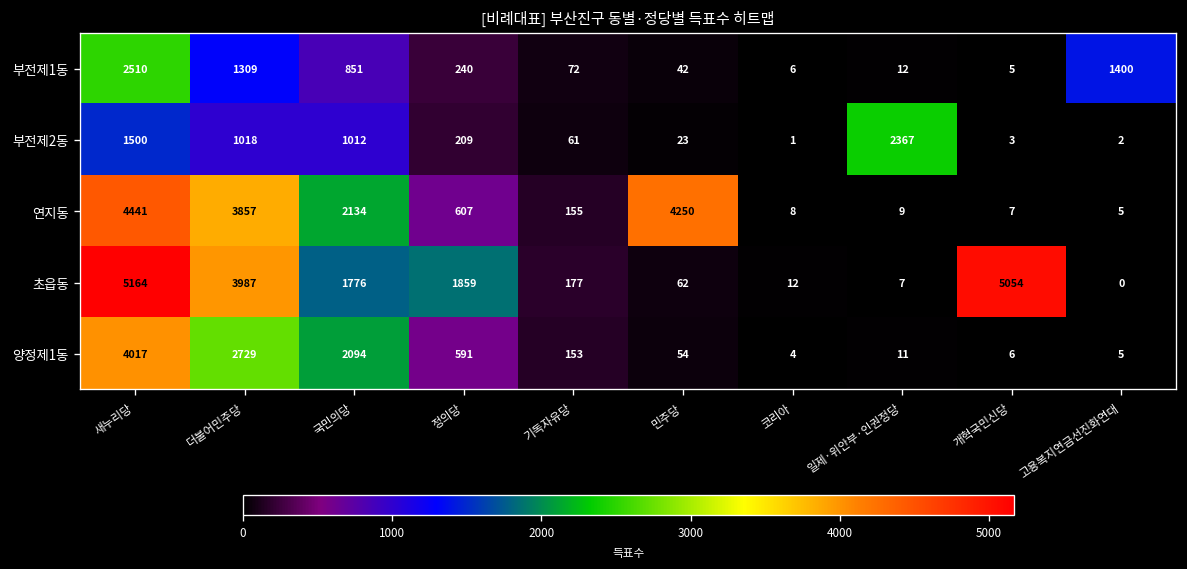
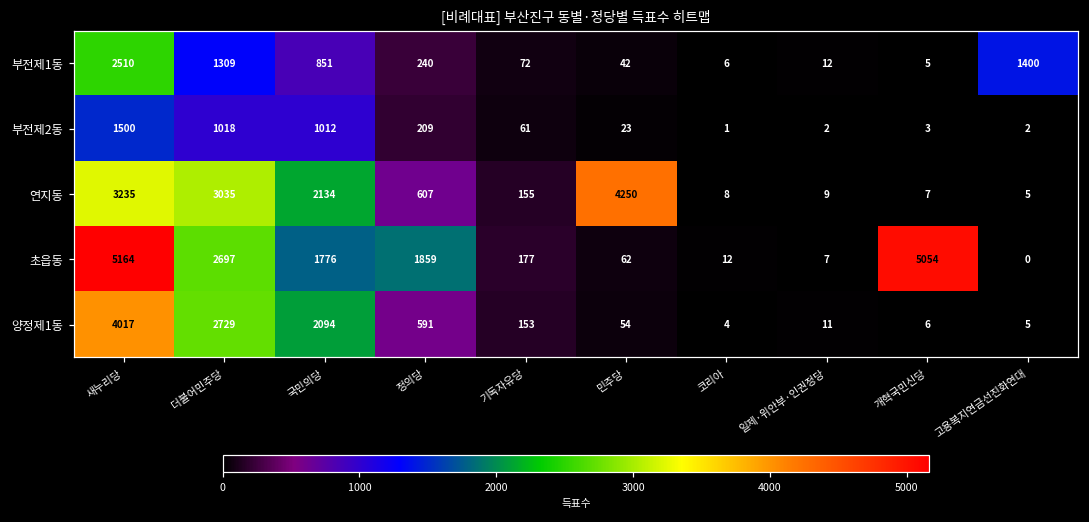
  {
    "부전제1동": {
      "새누리당": 2510,
      "더불어민주당": 1309,
      "국민의당": 851,
      "정의당": 240,
      "기독자유당": 72,
      "민주당": 42,
      "코리아": 6,
      "일제·위안부·인권정당": 12,
      "개혁국민신당": 5,
      "고용복지연금선진화연대": 1400
    },
    "부전제2동": {
      "새누리당": 1500,
      "더불어민주당": 1018,
      "국민의당": 1012,
      "정의당": 209,
      "기독자유당": 61,
      "민주당": 23,
      "코리아": 1,
-     "일제·위안부·인권정당": 2367,
+     "일제·위안부·인권정당": 2,
      "개혁국민신당": 3,
      "고용복지연금선진화연대": 2
    },
    "연지동": {
-     "새누리당": 4441,
-     "더불어민주당": 3857,
+     "새누리당": 3235,
+     "더불어민주당": 3035,
      "국민의당": 2134,
      "정의당": 607,
      "기독자유당": 155,
      "민주당": 4250,
      "코리아": 8,
      "일제·위안부·인권정당": 9,
      "개혁국민신당": 7,
      "고용복지연금선진화연대": 5
    },
    "초읍동": {
      "새누리당": 5164,
-     "더불어민주당": 3987,
+     "더불어민주당": 2697,
      "국민의당": 1776,
      "정의당": 1859,
      "기독자유당": 177,
      "민주당": 62,
      "코리아": 12,
      "일제·위안부·인권정당": 7,
      "개혁국민신당": 5054,
      "고용복지연금선진화연대": 0
    },
    "양정제1동": {
      "새누리당": 4017,
      "더불어민주당": 2729,
      "국민의당": 2094,
      "정의당": 591,
      "기독자유당": 153,
      "민주당": 54,
      "코리아": 4,
      "일제·위안부·인권정당": 11,
      "개혁국민신당": 6,
      "고용복지연금선진화연대": 5
    }
  }
